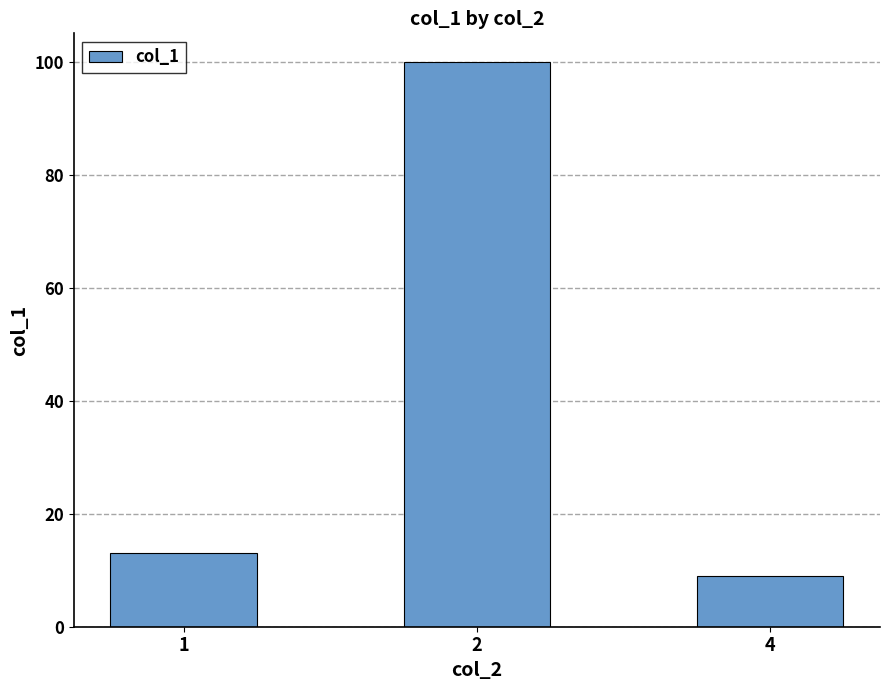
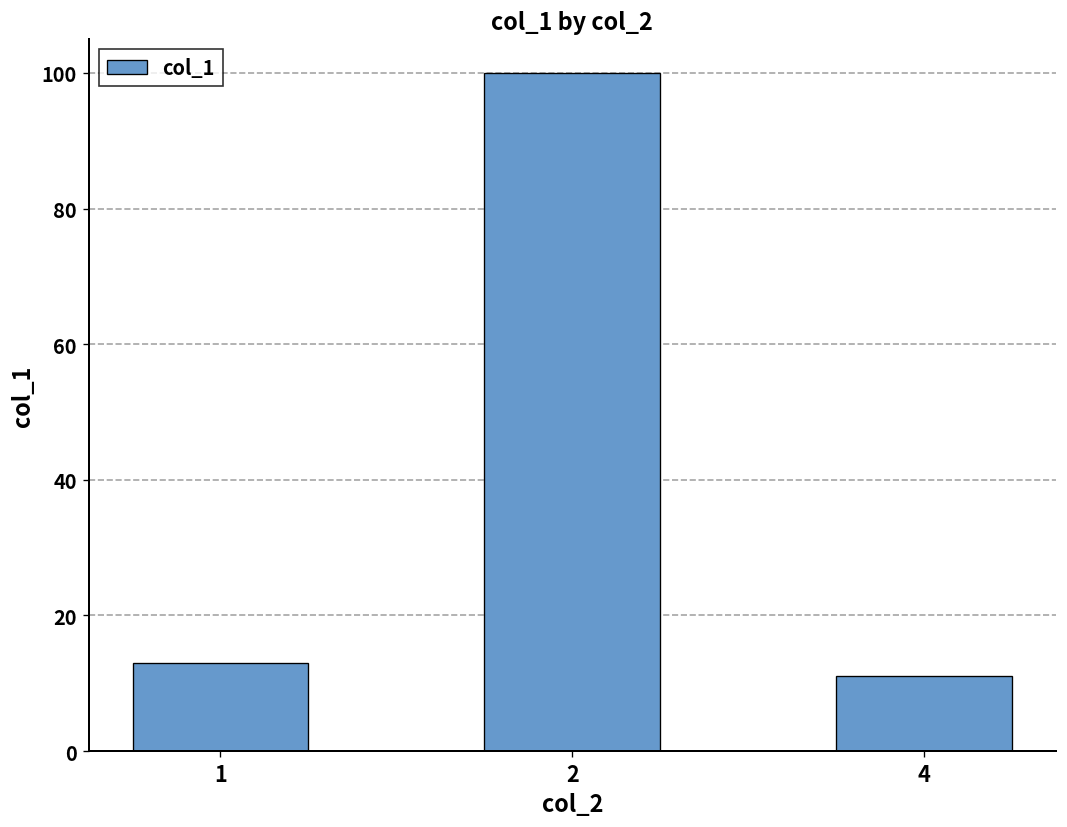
  {
    "1": 13,
    "2": 100,
-   "4": 9
+   "4": 11
  }
